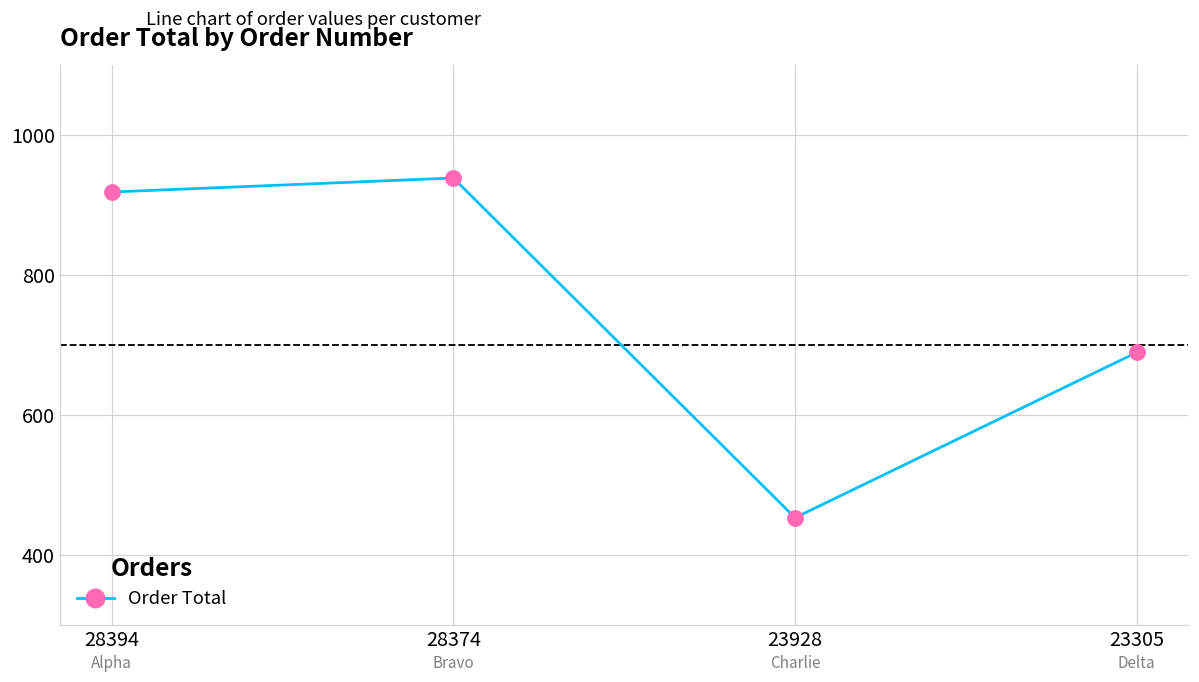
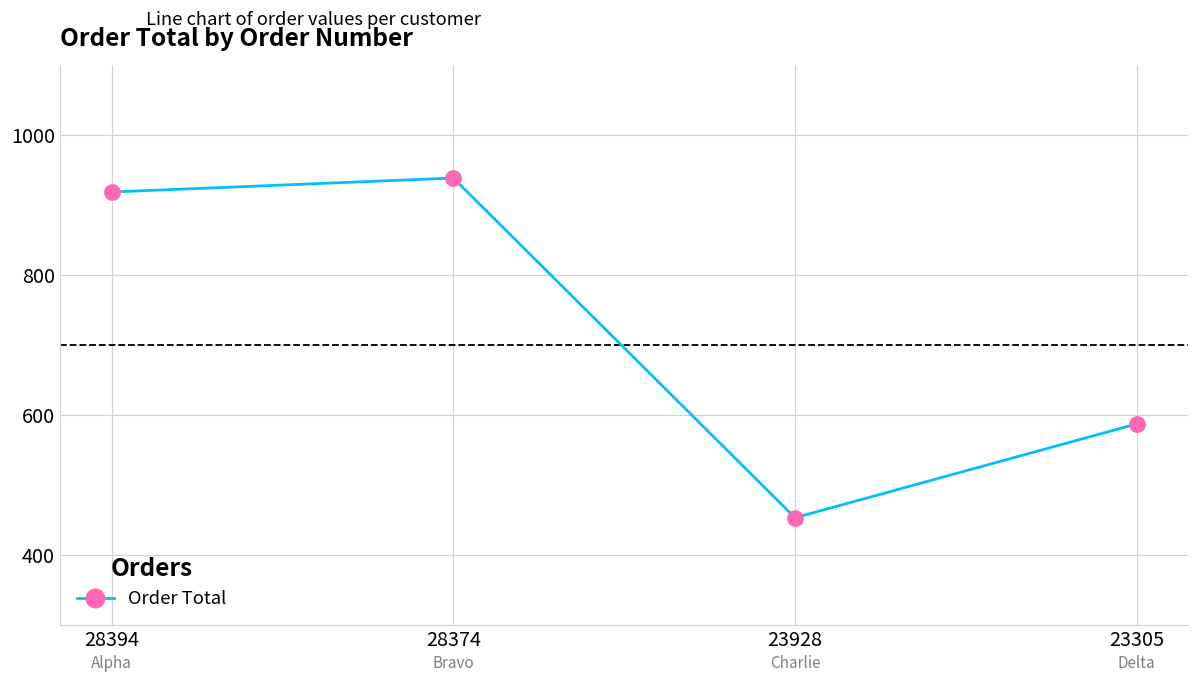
  {
    "28394": 920,
    "28374": 940,
    "23928": 450,
-   "23305": 690
+   "23305": 590
  }
